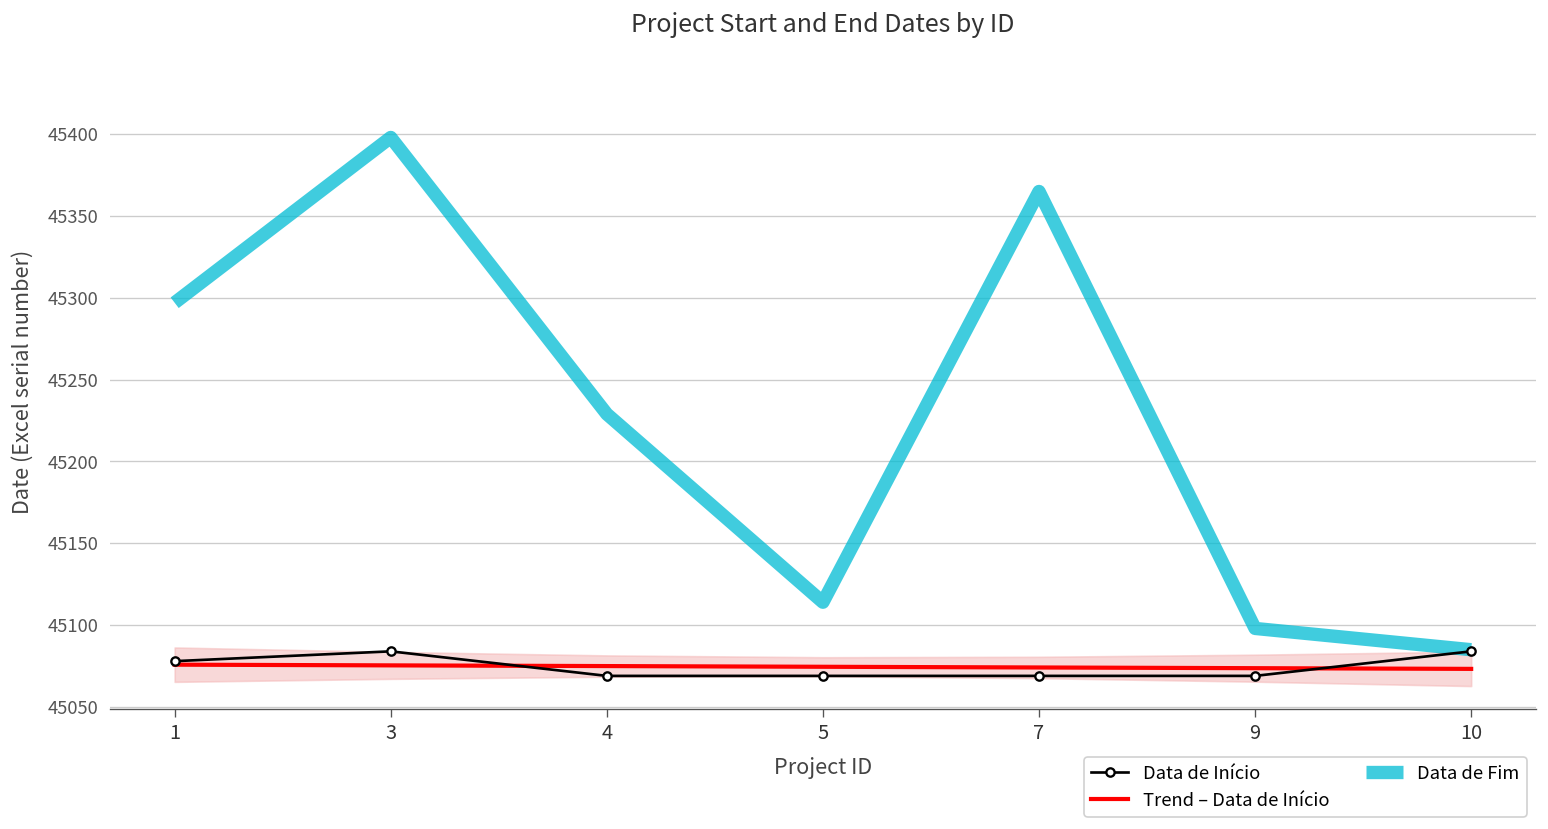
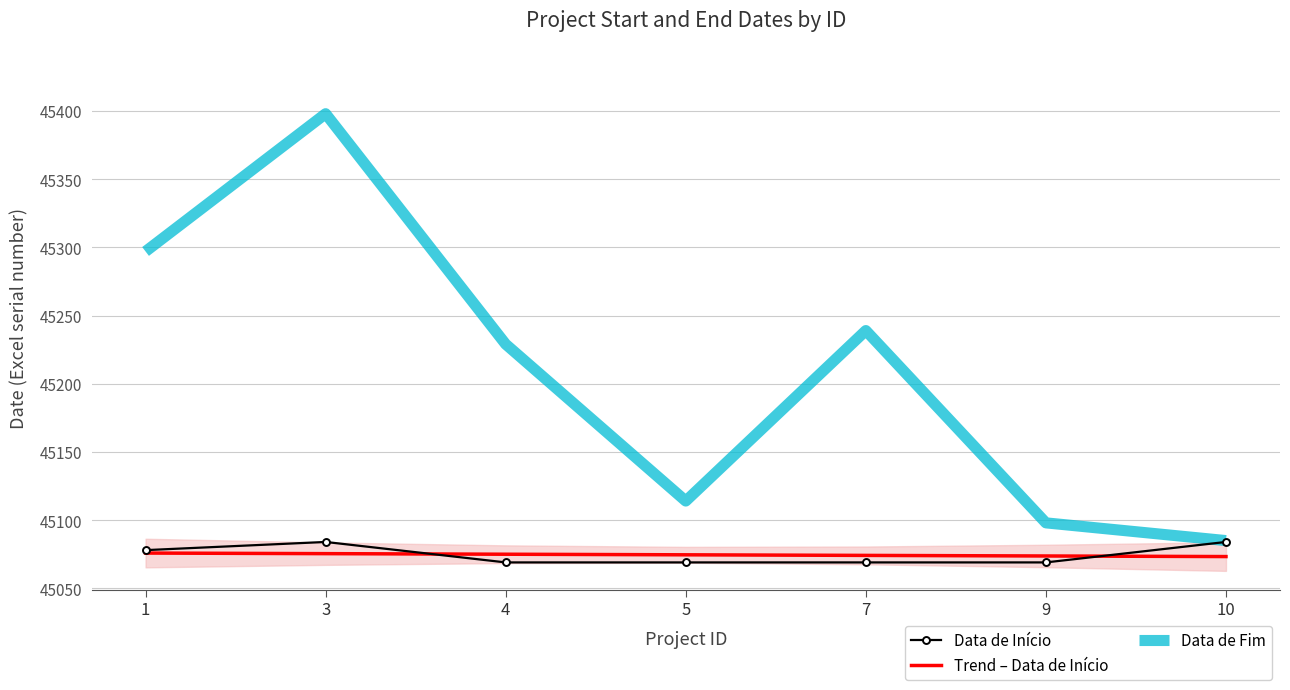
  {
    "Data de Início": {
      "1": 45078,
      "4": 45069,
      "5": 45069,
      "7": 45069,
      "9": 45069
    },
    "Trend – Data de Início": {
      "1": 45076,
      "3": 45075,
      "4": 45075,
      "5": 45075,
      "7": 45074,
      "9": 45074,
      "10": 45073
    },
    "Data de Fim": {
      "1": 45297,
      "3": 45398,
      "4": 45229,
      "5": 45114,
-     "7": 45365,
+     "7": 45239,
      "9": 45098
    }
  }
